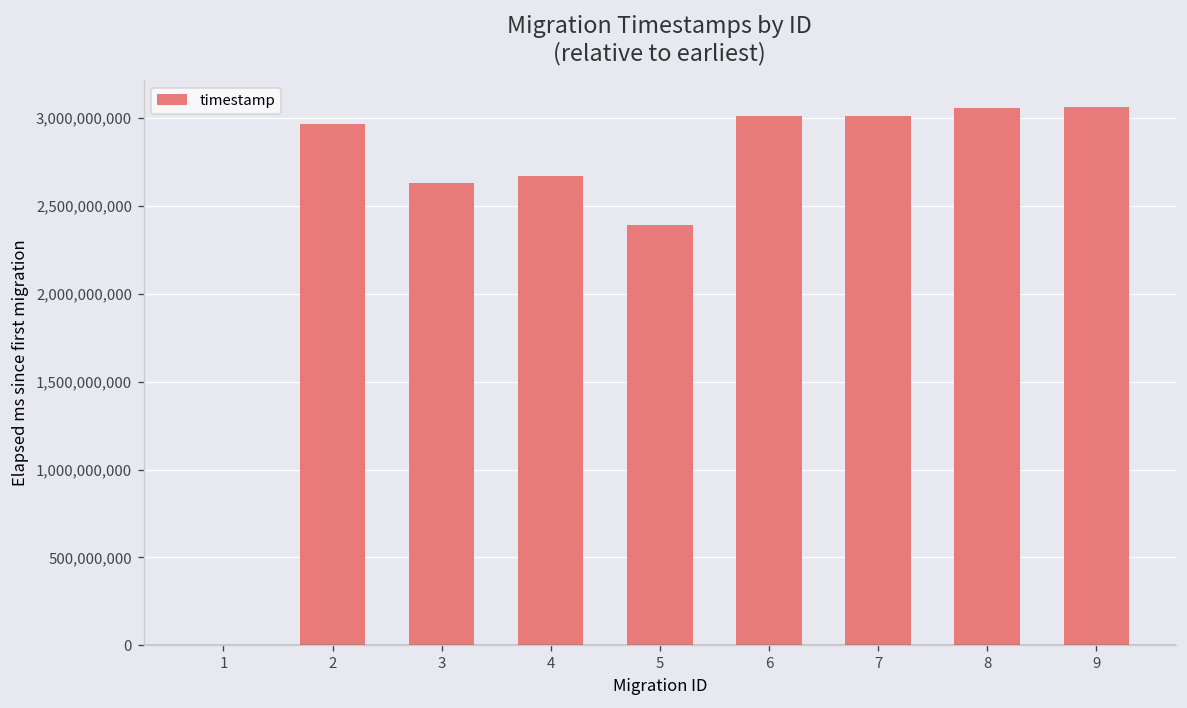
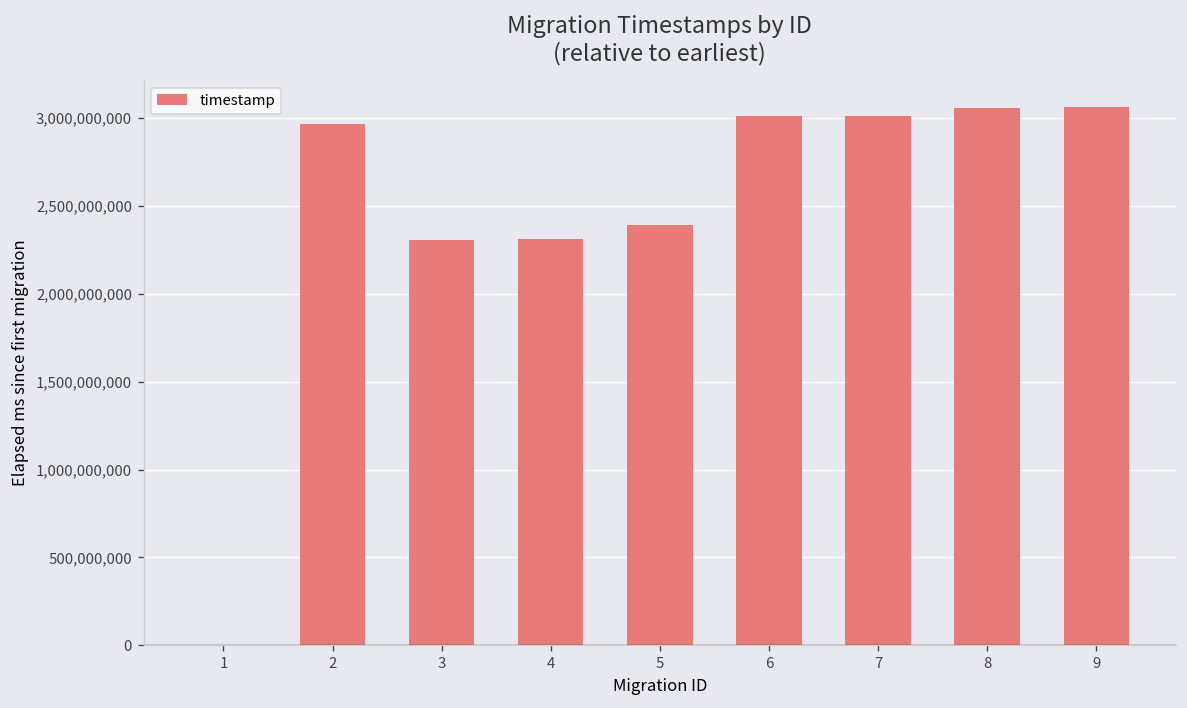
  {
    "1": "0",
    "2": "2,970,000,000",
-   "3": "2,630,000,000",
-   "4": "2,670,000,000",
+   "3": "2,310,000,000",
+   "4": "2,310,000,000",
    "5": "2,390,000,000",
    "6": "3,010,000,000",
    "7": "3,010,000,000",
    "8": "3,060,000,000",
    "9": "3,060,000,000"
  }
